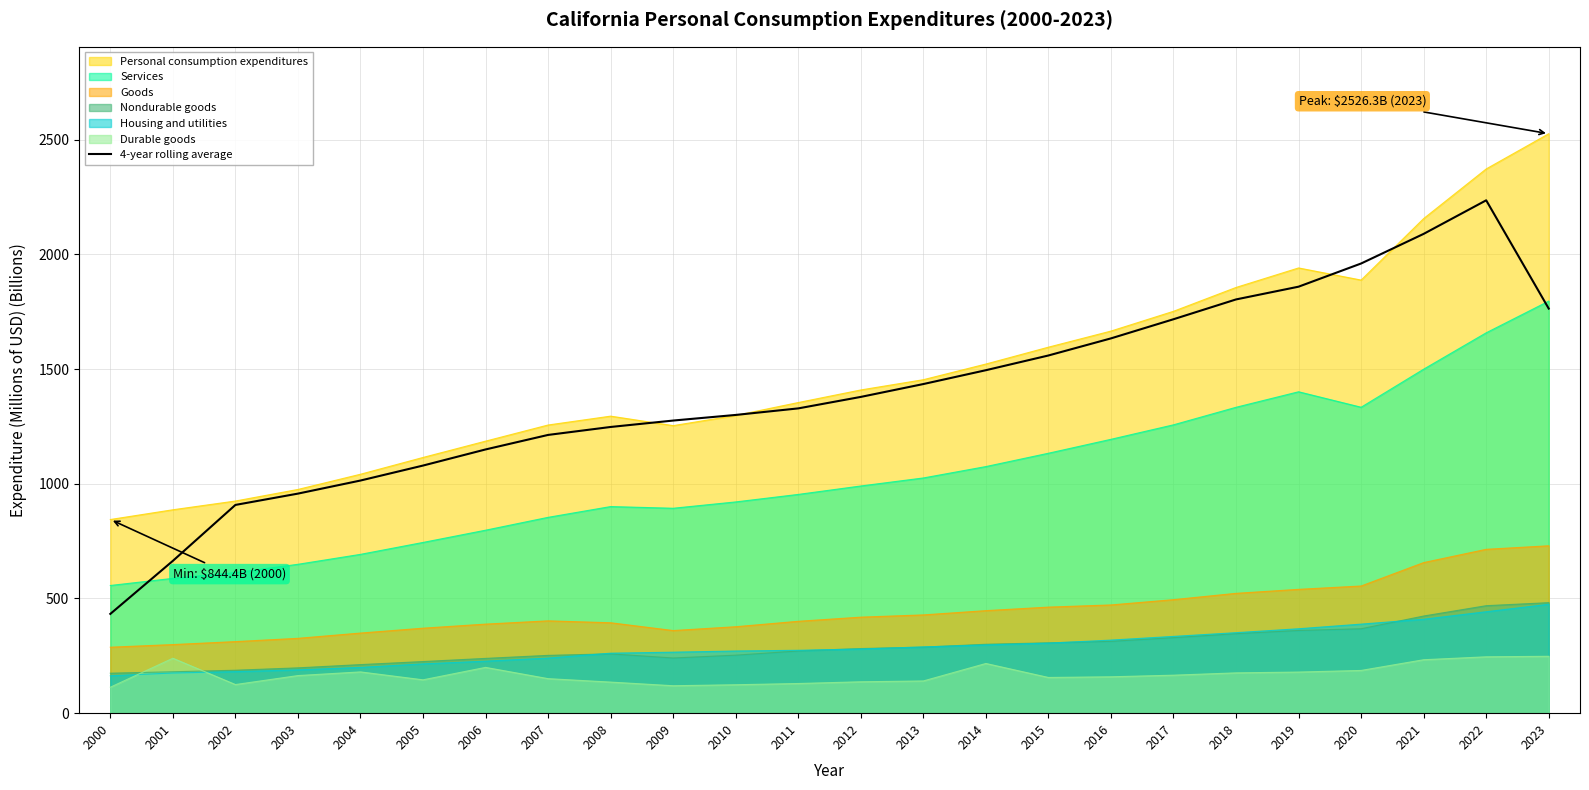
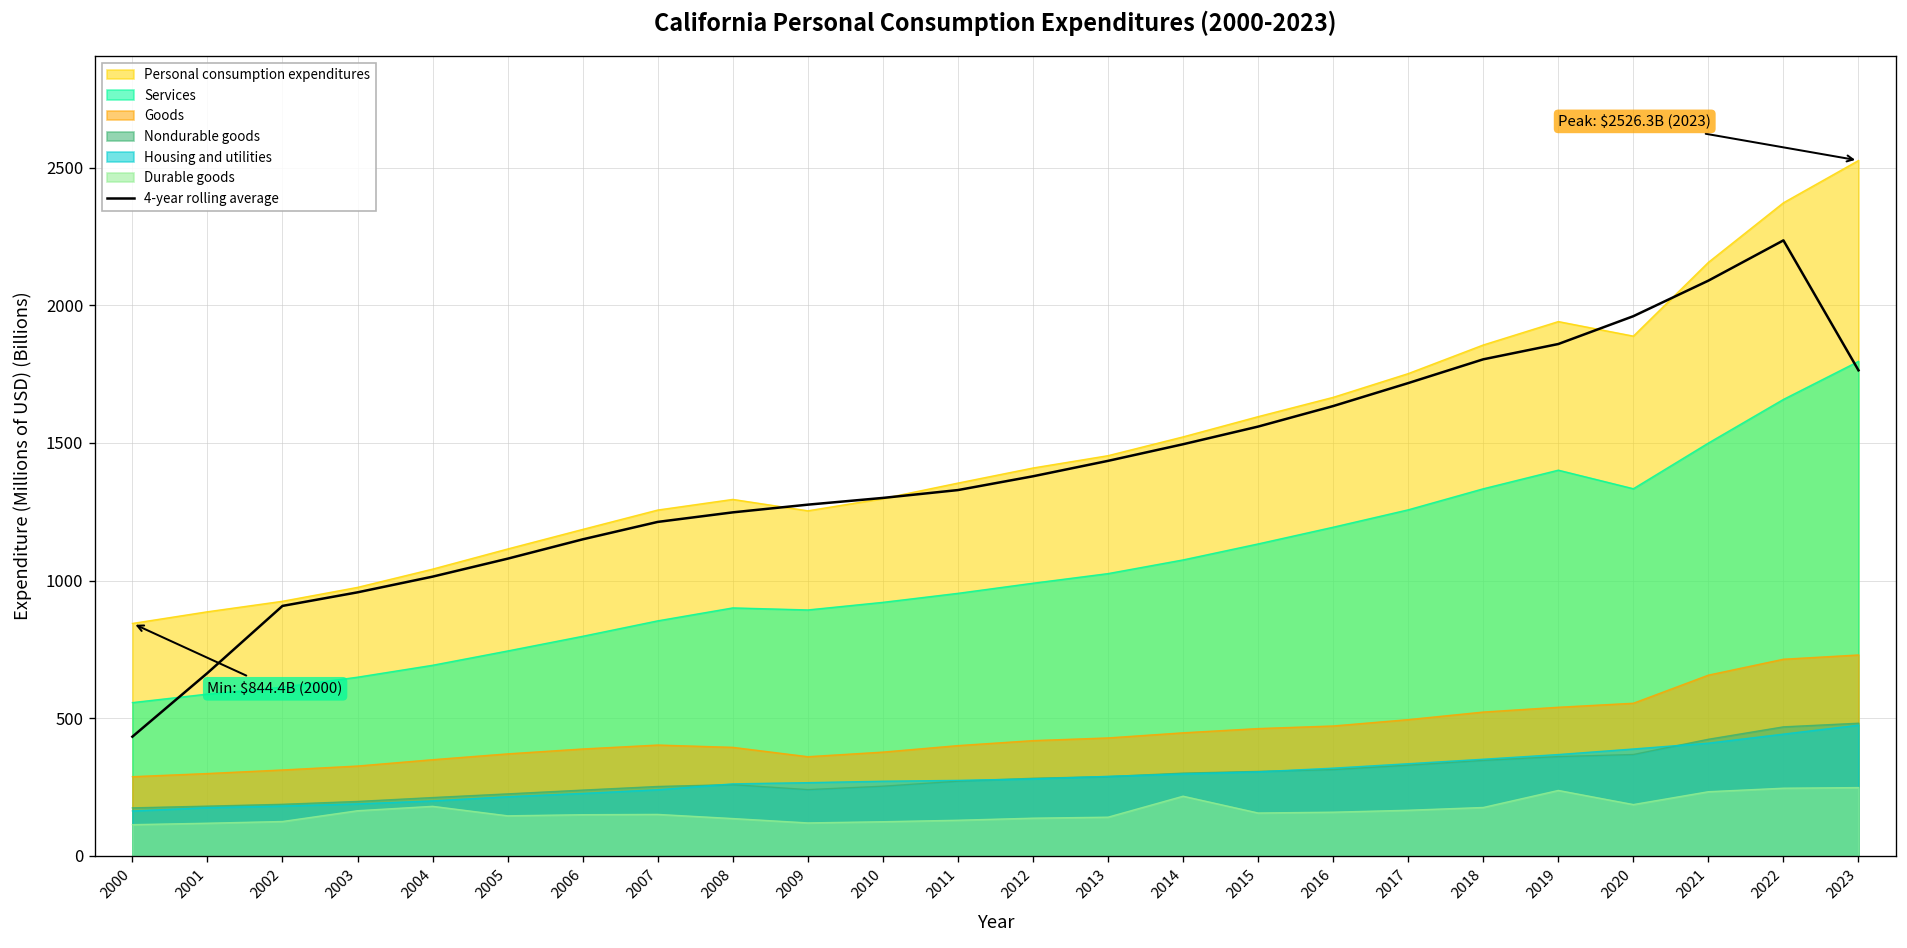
  {
    "Nondurable goods": {
      "2000": 170,
      "2004": 210,
      "2006": 240,
      "2007": 250,
      "2009": 240,
      "2010": 250,
      "2020": 370,
      "2021": 420,
      "2022": 470
    },
    "Durable goods": {
      "2000": 110,
-     "2001": 240,
+     "2001": 120,
      "2002": 120,
      "2003": 160,
      "2004": 180,
      "2005": 150,
-     "2006": 200,
+     "2006": 150,
      "2007": 150,
      "2008": 140,
      "2009": 120,
      "2010": 120,
      "2011": 130,
      "2012": 140,
      "2013": 140,
      "2014": 220,
      "2015": 160,
      "2016": 160,
      "2017": 170,
      "2018": 180,
-     "2019": 180,
+     "2019": 240,
      "2020": 190,
      "2021": 230,
      "2022": 250,
      "2023": 250
    },
    "4-year rolling average": {
      "2000": 430,
      "2002": 910,
      "2003": 960,
      "2004": 1010,
      "2005": 1080,
      "2006": 1150,
      "2007": 1210,
      "2008": 1250,
      "2009": 1280,
      "2011": 1330,
      "2012": 1380,
      "2013": 1430,
      "2014": 1500,
      "2015": 1560,
      "2016": 1630,
      "2017": 1720,
      "2018": 1800,
      "2019": 1860,
      "2020": 1960,
      "2021": 2090,
      "2022": 2240,
      "2023": 1760
    }
  }
